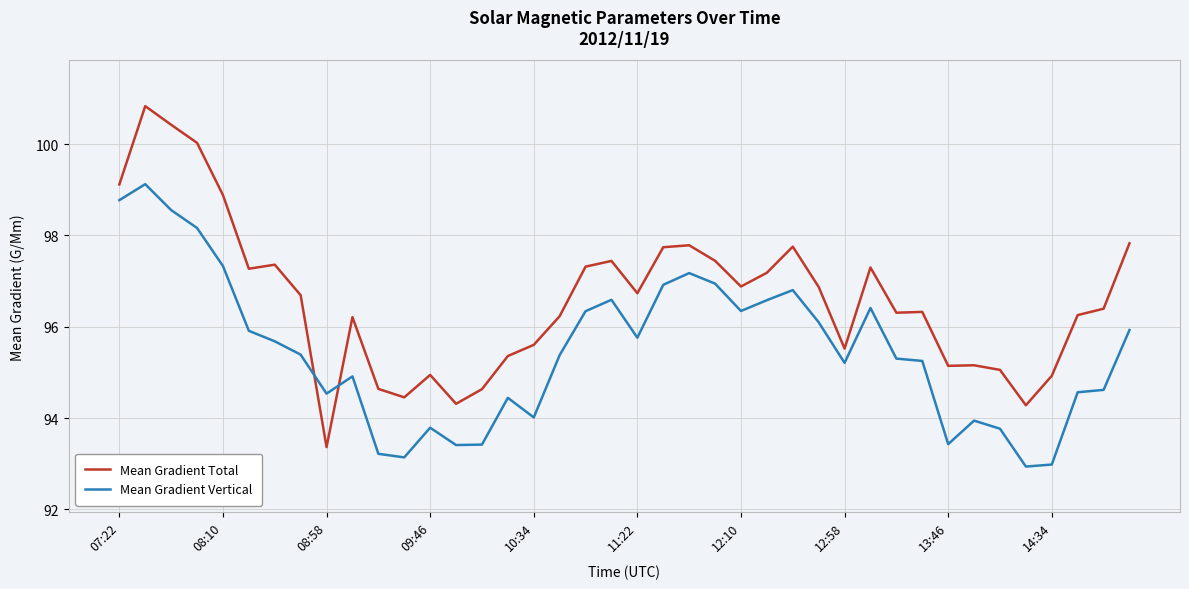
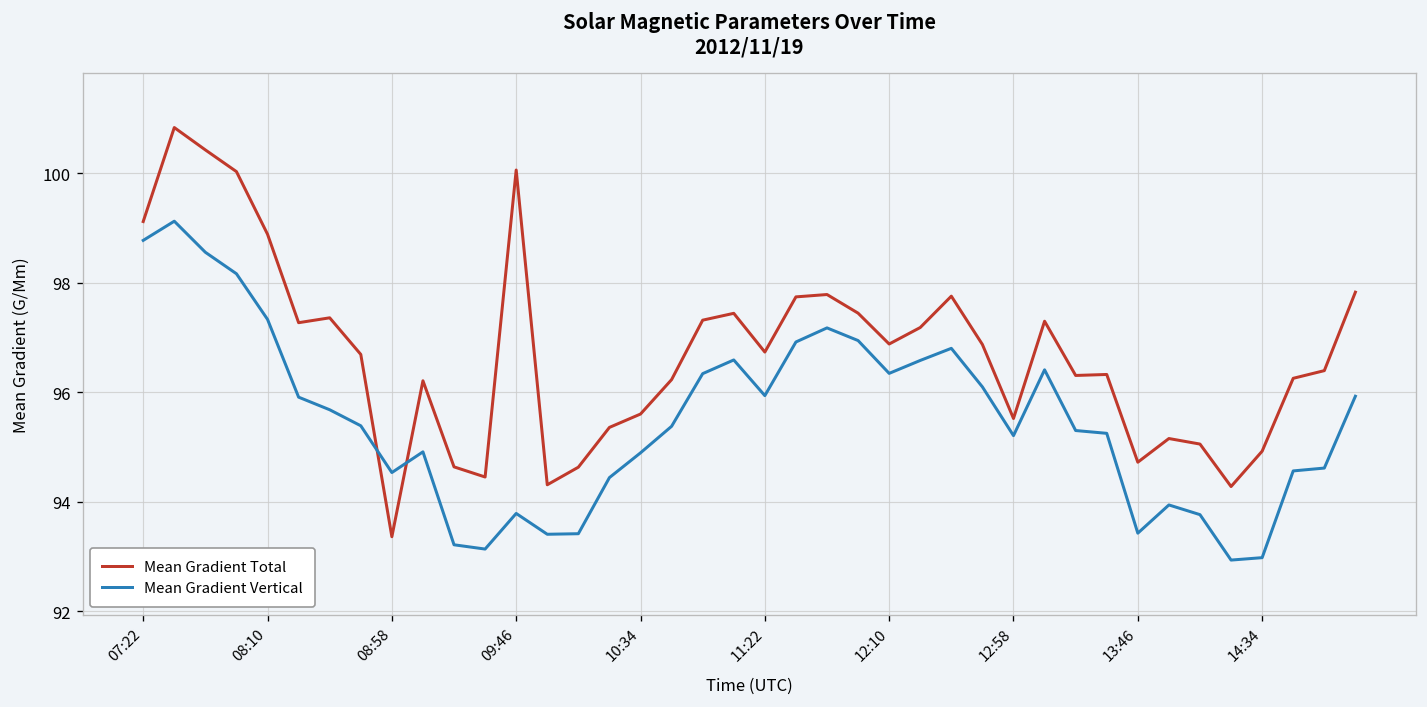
  {
    "Mean Gradient Total": {
      "07:22": 99.1,
      "08:10": 98.9,
      "08:58": 93.4,
-     "09:46": 94.9,
+     "09:46": 100.1,
      "10:34": 95.6,
      "11:22": 96.7,
      "12:10": 96.9,
      "12:58": 95.5,
-     "13:46": 95.1,
+     "13:46": 94.7,
      "14:34": 94.9
    },
    "Mean Gradient Vertical": {
      "07:22": 98.8,
      "08:10": 97.3,
      "08:58": 94.5,
      "09:46": 93.8,
-     "10:34": 94.0,
-     "11:22": 95.8,
+     "10:34": 94.9,
+     "11:22": 95.9,
      "12:10": 96.3,
      "12:58": 95.2,
      "13:46": 93.4,
      "14:34": 93.0
    }
  }
